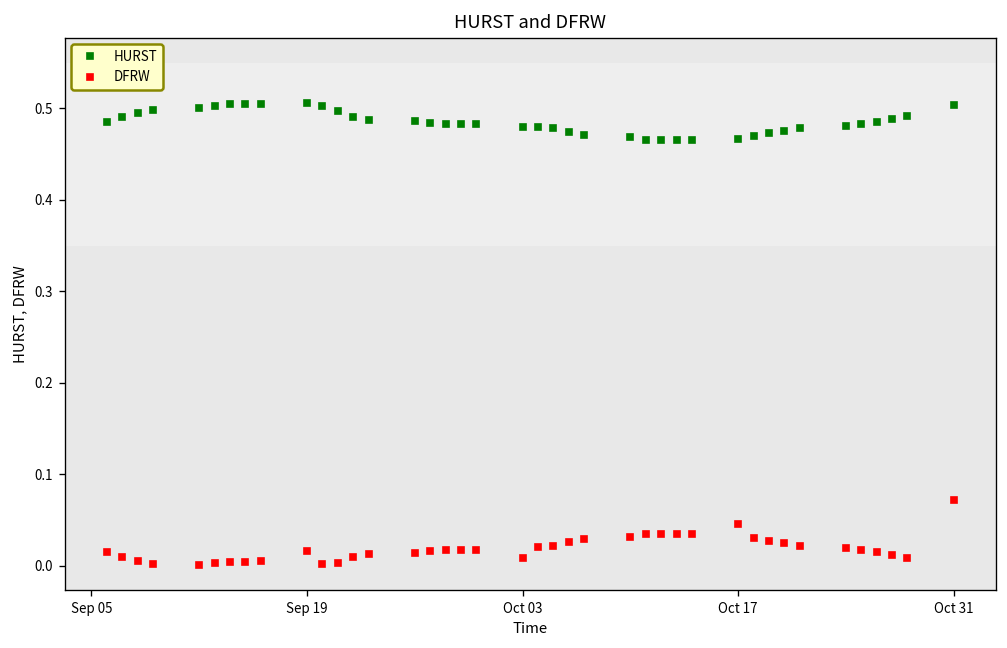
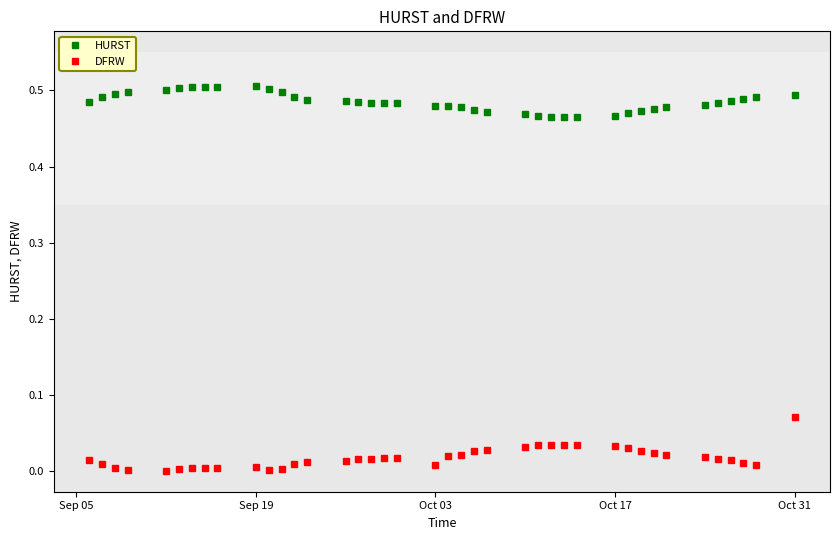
  {
    "HURST": {
      "Sep 19": 0.51,
      "Oct 03": 0.48,
      "Oct 17": 0.47,
-     "Oct 31": 0.50
+     "Oct 31": 0.49
    },
    "DFRW": {
-     "Sep 19": 0.02,
+     "Sep 19": 0.01,
      "Oct 03": 0.01,
-     "Oct 17": 0.05,
+     "Oct 17": 0.03,
      "Oct 31": 0.07
    }
  }
